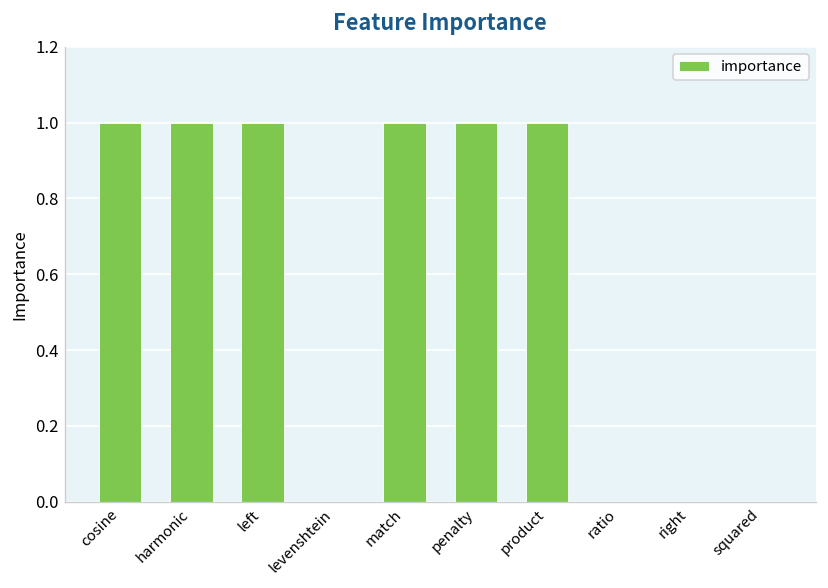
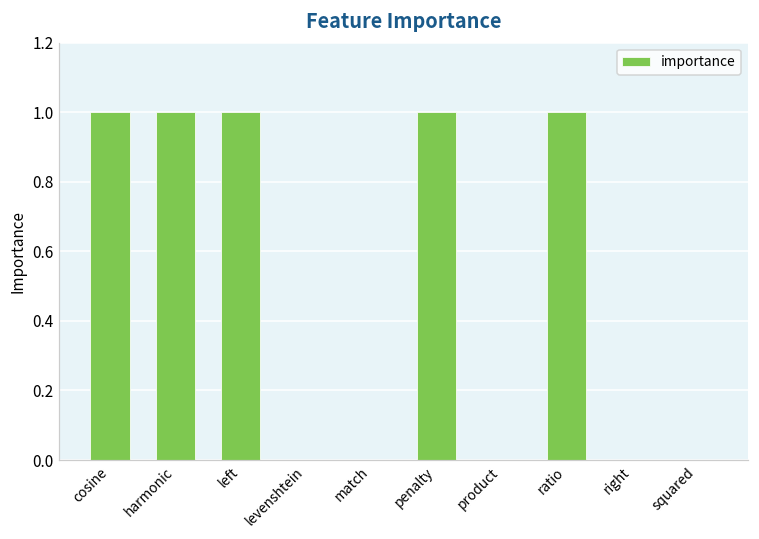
  {
    "cosine": 1,
    "harmonic": 1,
    "left": 1,
    "levenshtein": 0,
-   "match": 1,
+   "match": 0,
    "penalty": 1,
-   "product": 1,
-   "ratio": 0,
+   "product": 0,
+   "ratio": 1,
    "right": 0,
    "squared": 0
  }
